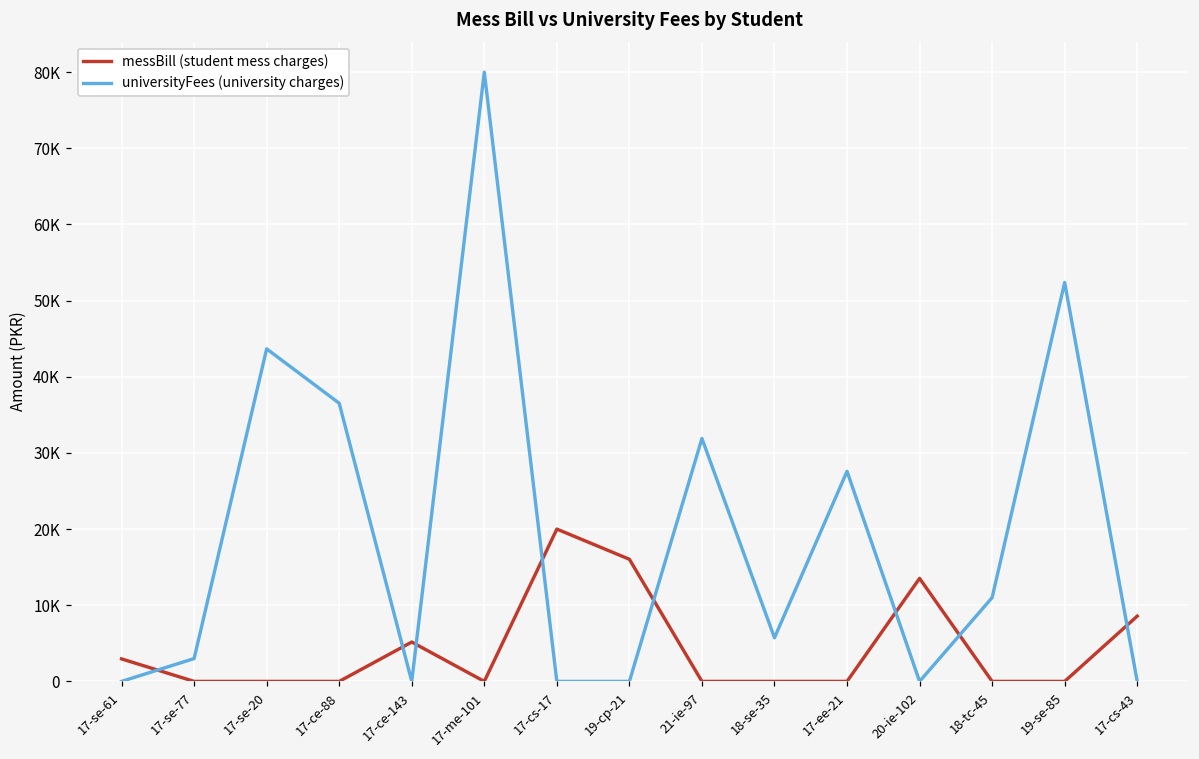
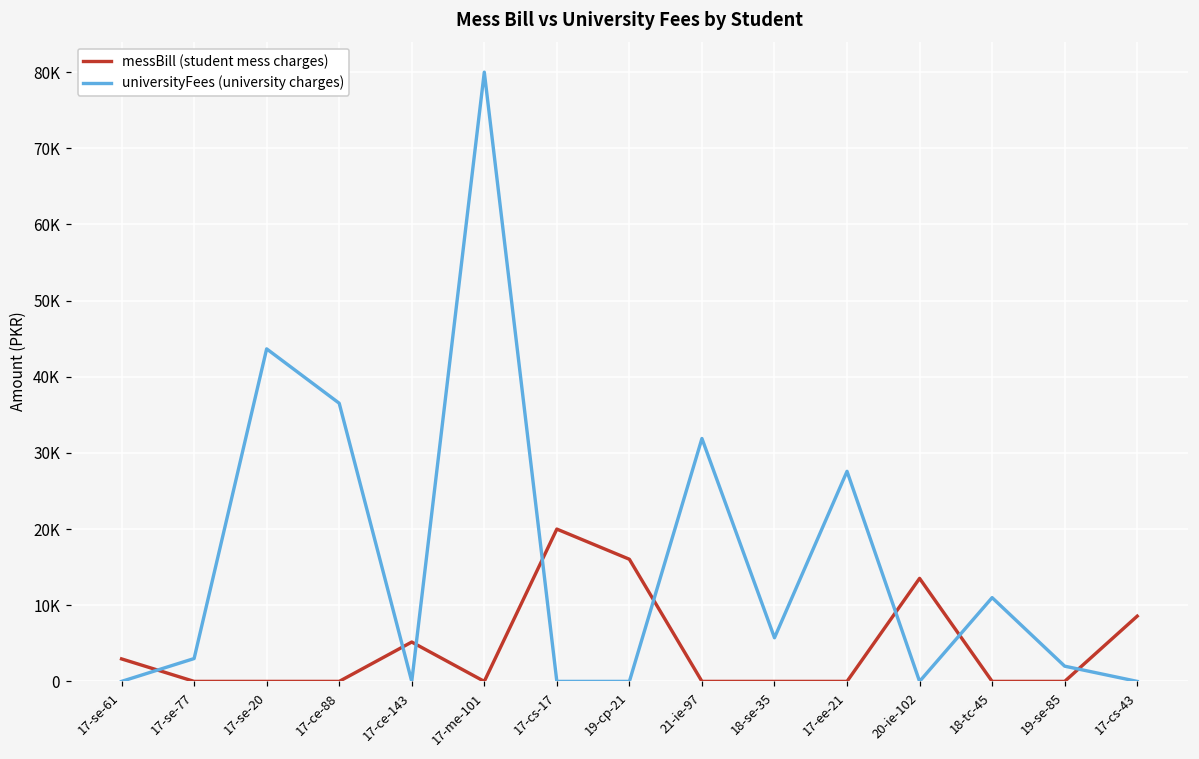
  {
    "messBill (student mess charges)": {
      "17-se-61": 3000,
      "17-se-77": 0,
      "17-se-20": 0,
      "17-ce-88": 0,
      "17-ce-143": 5000,
      "17-me-101": 0,
      "17-cs-17": 20000,
      "19-cp-21": 16000,
      "21-ie-97": 0,
      "18-se-35": 0,
      "17-ee-21": 0,
      "20-ie-102": 14000,
      "18-tc-45": 0,
      "19-se-85": 0,
      "17-cs-43": 9000
    },
    "universityFees (university charges)": {
      "17-se-61": 0,
      "17-se-77": 3000,
      "17-se-20": 44000,
      "17-ce-88": 37000,
      "17-ce-143": 0,
      "17-me-101": 80000,
      "17-cs-17": 0,
      "19-cp-21": 0,
      "21-ie-97": 32000,
      "18-se-35": 6000,
      "17-ee-21": 28000,
      "20-ie-102": 0,
      "18-tc-45": 11000,
-     "19-se-85": 52000,
+     "19-se-85": 2000,
      "17-cs-43": 0
    }
  }
